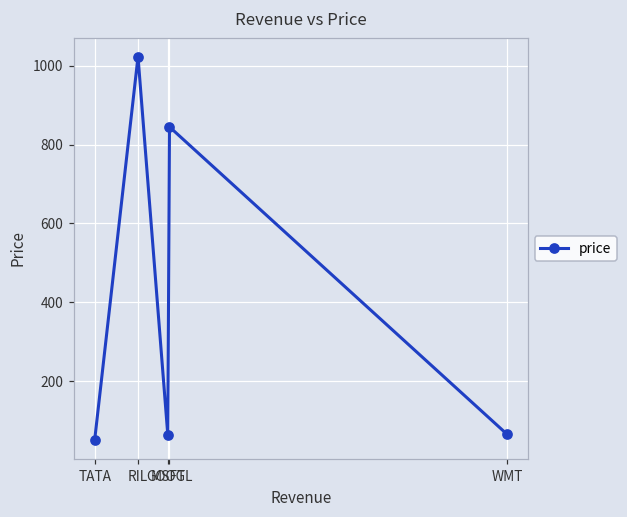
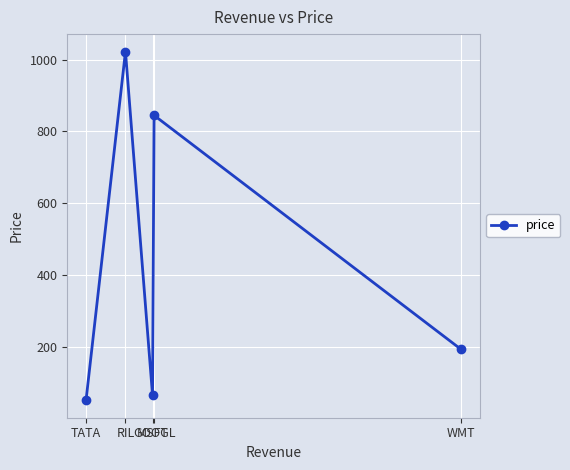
  {
    "TATA": 50,
    "RIL": 1020,
-   "WMT": 70
+   "WMT": 190
  }
